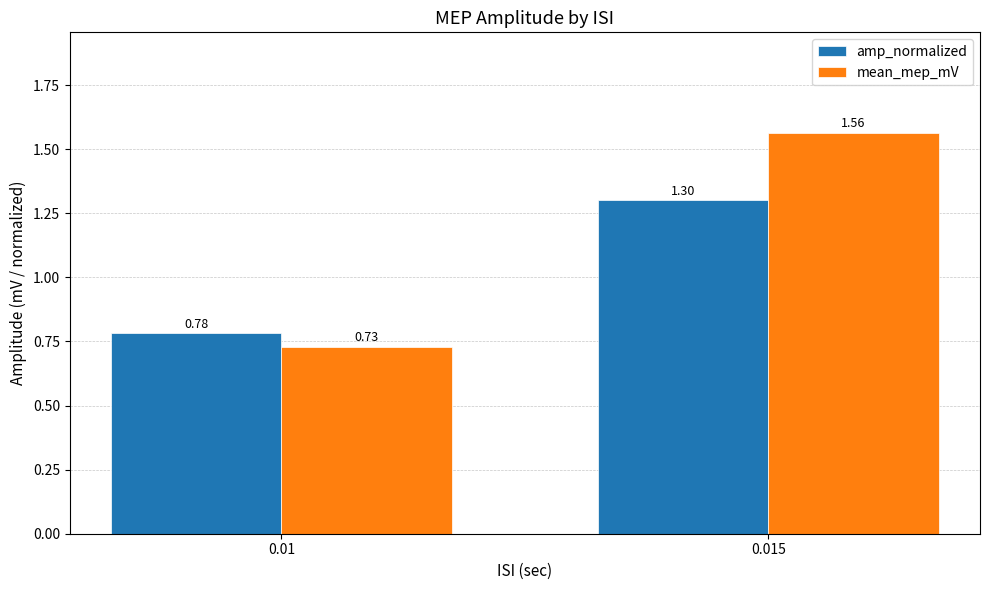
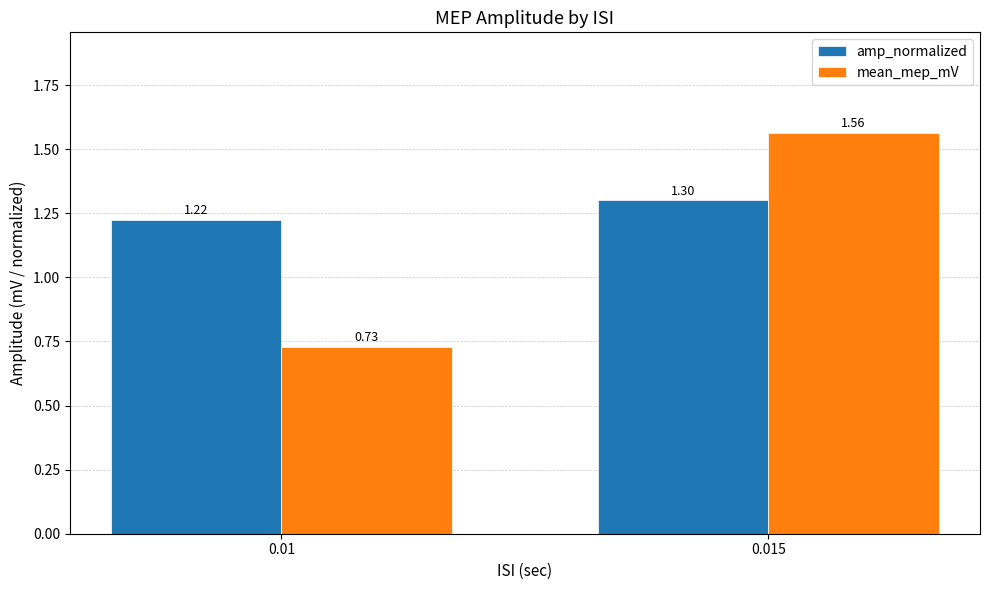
  {
    "amp_normalized": {
-     "0.01": 0.78,
+     "0.01": 1.22,
      "0.015": 1.30
    },
    "mean_mep_mV": {
      "0.01": 0.73,
      "0.015": 1.56
    }
  }
